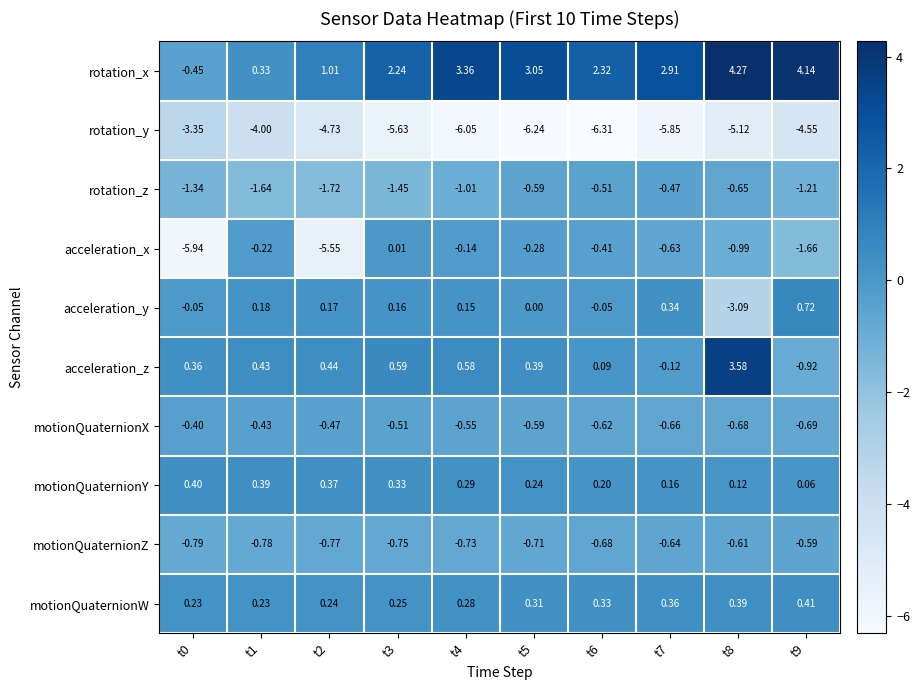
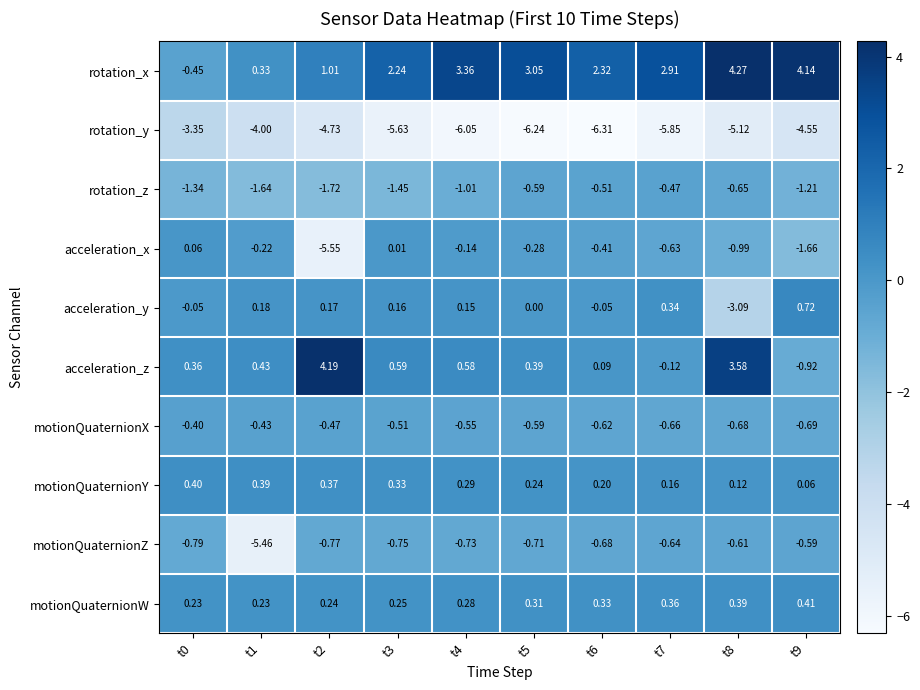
  {
    "rotation_x": {
      "t0": -0.45,
      "t1": 0.33,
      "t2": 1.01,
      "t3": 2.24,
      "t4": 3.36,
      "t5": 3.05,
      "t6": 2.32,
      "t7": 2.91,
      "t8": 4.27,
      "t9": 4.14
    },
    "rotation_y": {
      "t0": -3.35,
      "t1": -4.00,
      "t2": -4.73,
      "t3": -5.63,
      "t4": -6.05,
      "t5": -6.24,
      "t6": -6.31,
      "t7": -5.85,
      "t8": -5.12,
      "t9": -4.55
    },
    "rotation_z": {
      "t0": -1.34,
      "t1": -1.64,
      "t2": -1.72,
      "t3": -1.45,
      "t4": -1.01,
      "t5": -0.59,
      "t6": -0.51,
      "t7": -0.47,
      "t8": -0.65,
      "t9": -1.21
    },
    "acceleration_x": {
-     "t0": -5.94,
+     "t0": 0.06,
      "t1": -0.22,
      "t2": -5.55,
      "t3": 0.01,
      "t4": -0.14,
      "t5": -0.28,
      "t6": -0.41,
      "t7": -0.63,
      "t8": -0.99,
      "t9": -1.66
    },
    "acceleration_y": {
      "t0": -0.05,
      "t1": 0.18,
      "t2": 0.17,
      "t3": 0.16,
      "t4": 0.15,
      "t5": 0.00,
      "t6": -0.05,
      "t7": 0.34,
      "t8": -3.09,
      "t9": 0.72
    },
    "acceleration_z": {
      "t0": 0.36,
      "t1": 0.43,
-     "t2": 0.44,
+     "t2": 4.19,
      "t3": 0.59,
      "t4": 0.58,
      "t5": 0.39,
      "t6": 0.09,
      "t7": -0.12,
      "t8": 3.58,
      "t9": -0.92
    },
    "motionQuaternionX": {
      "t0": -0.40,
      "t1": -0.43,
      "t2": -0.47,
      "t3": -0.51,
      "t4": -0.55,
      "t5": -0.59,
      "t6": -0.62,
      "t7": -0.66,
      "t8": -0.68,
      "t9": -0.69
    },
    "motionQuaternionY": {
      "t0": 0.40,
      "t1": 0.39,
      "t2": 0.37,
      "t3": 0.33,
      "t4": 0.29,
      "t5": 0.24,
      "t6": 0.20,
      "t7": 0.16,
      "t8": 0.12,
      "t9": 0.06
    },
    "motionQuaternionZ": {
      "t0": -0.79,
-     "t1": -0.78,
+     "t1": -5.46,
      "t2": -0.77,
      "t3": -0.75,
      "t4": -0.73,
      "t5": -0.71,
      "t6": -0.68,
      "t7": -0.64,
      "t8": -0.61,
      "t9": -0.59
    },
    "motionQuaternionW": {
      "t0": 0.23,
      "t1": 0.23,
      "t2": 0.24,
      "t3": 0.25,
      "t4": 0.28,
      "t5": 0.31,
      "t6": 0.33,
      "t7": 0.36,
      "t8": 0.39,
      "t9": 0.41
    }
  }
